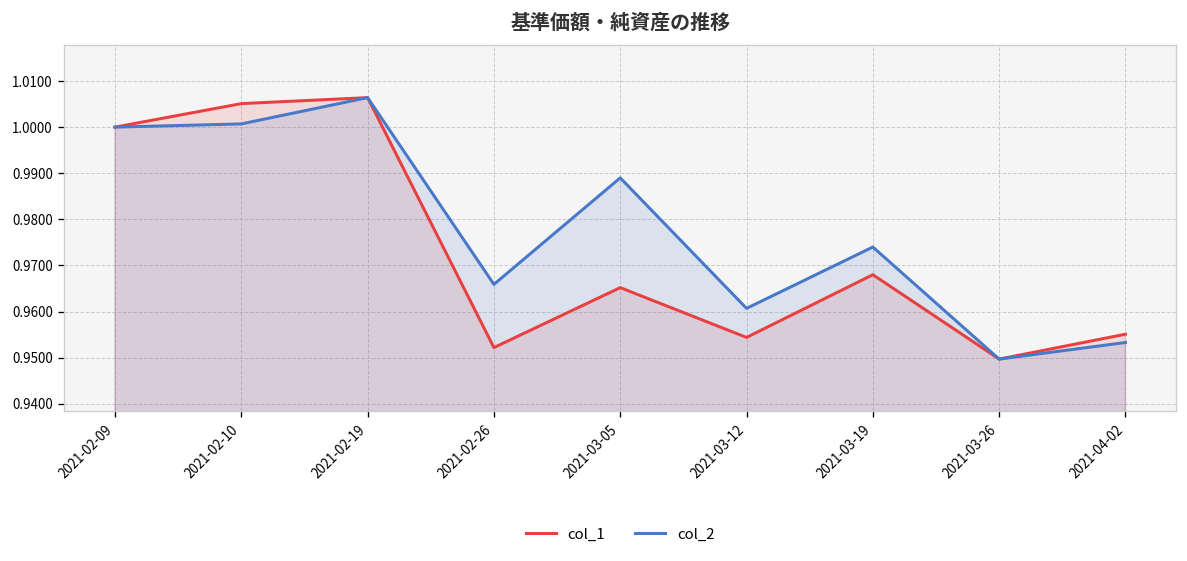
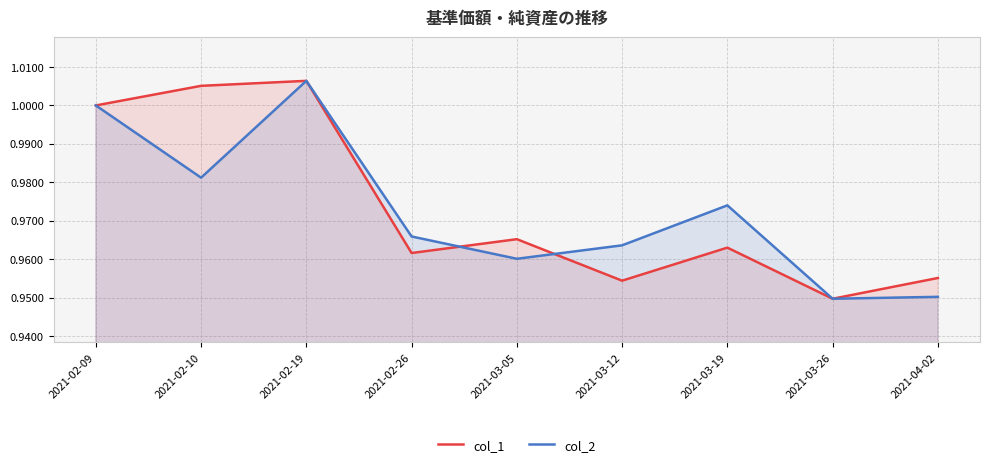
  {
    "col_1": {
      "2021-02-10": 1.005,
-     "2021-02-26": 0.952,
+     "2021-02-26": 0.962,
      "2021-03-05": 0.965,
      "2021-03-12": 0.954,
-     "2021-03-19": 0.968,
+     "2021-03-19": 0.963,
      "2021-04-02": 0.955
    },
    "col_2": {
-     "2021-02-10": 1.001,
+     "2021-02-10": 0.981,
      "2021-02-26": 0.966,
-     "2021-03-05": 0.989,
-     "2021-03-12": 0.961,
+     "2021-03-05": 0.960,
+     "2021-03-12": 0.964,
      "2021-03-19": 0.974,
-     "2021-04-02": 0.953
+     "2021-04-02": 0.950
    }
  }
